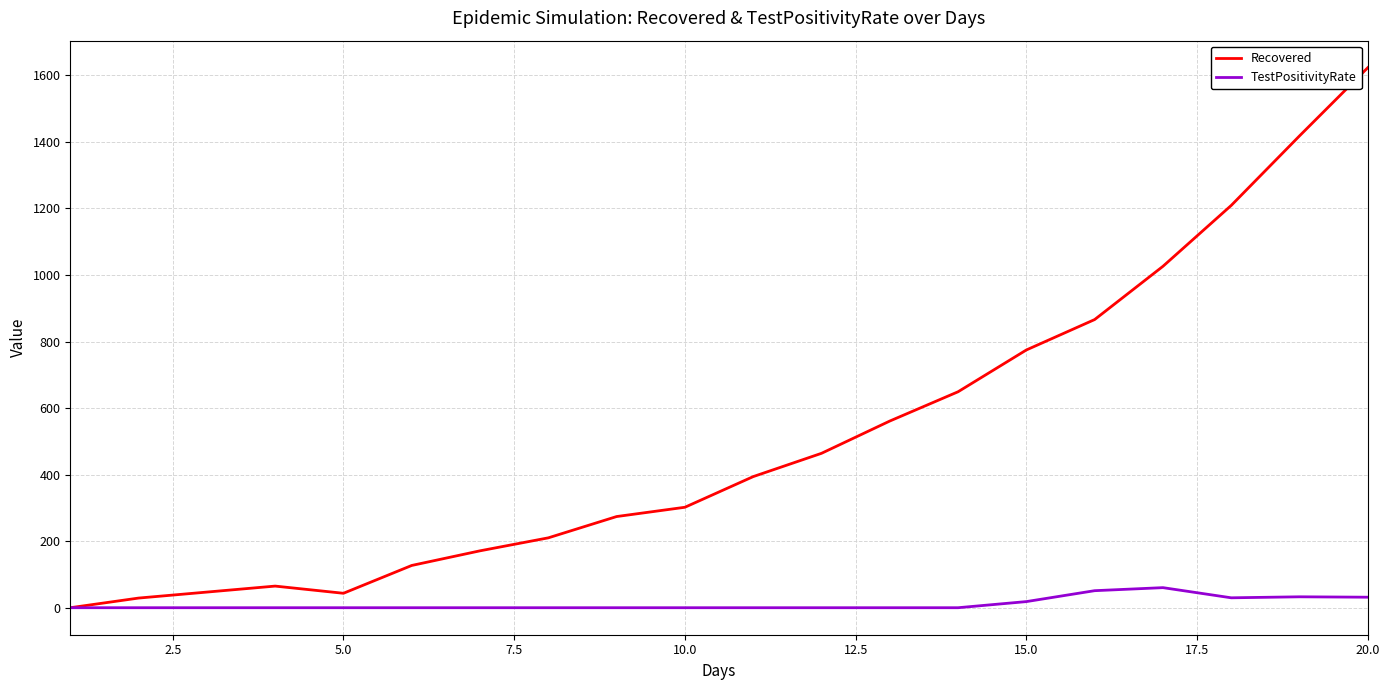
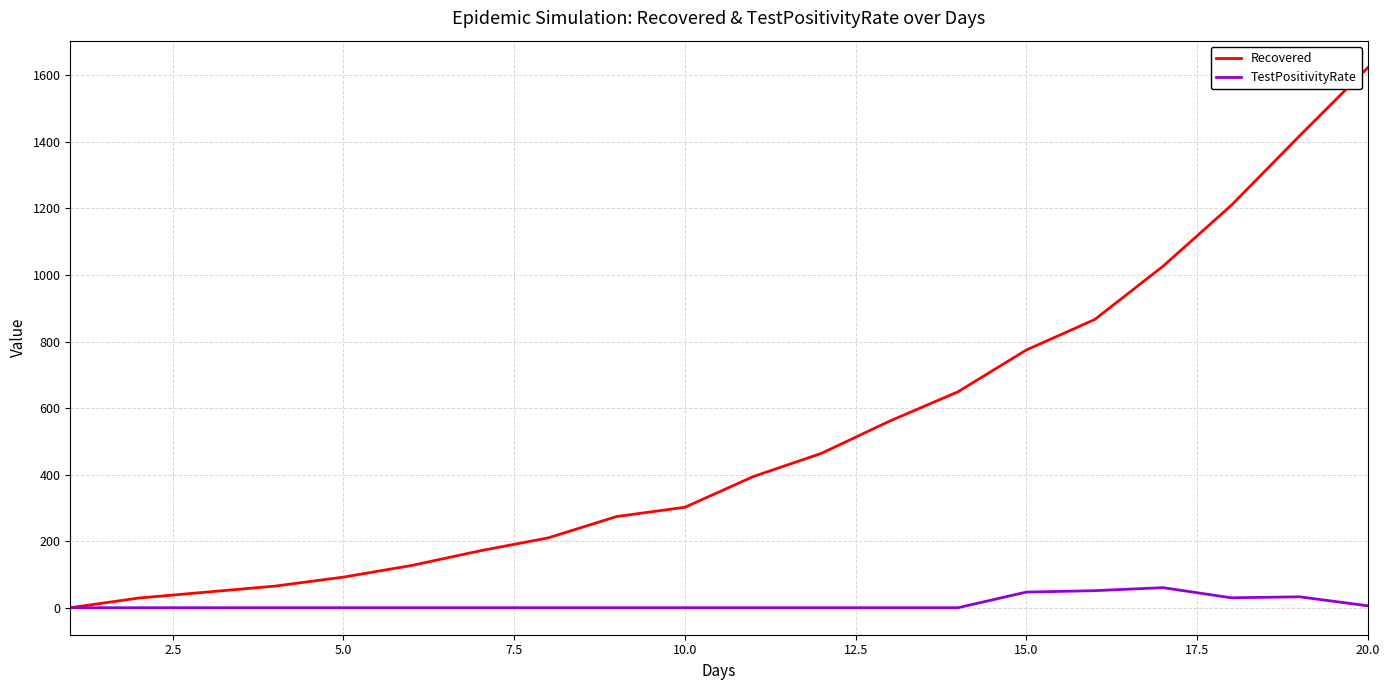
  {
    "Recovered": {
-     "5.0": 40,
+     "5.0": 90,
      "10.0": 300,
      "15.0": 770,
      "20.0": 1620
    },
    "TestPositivityRate": {
      "5.0": 0,
      "10.0": 0,
-     "15.0": 20,
-     "20.0": 30
+     "15.0": 50,
+     "20.0": 10
    }
  }
